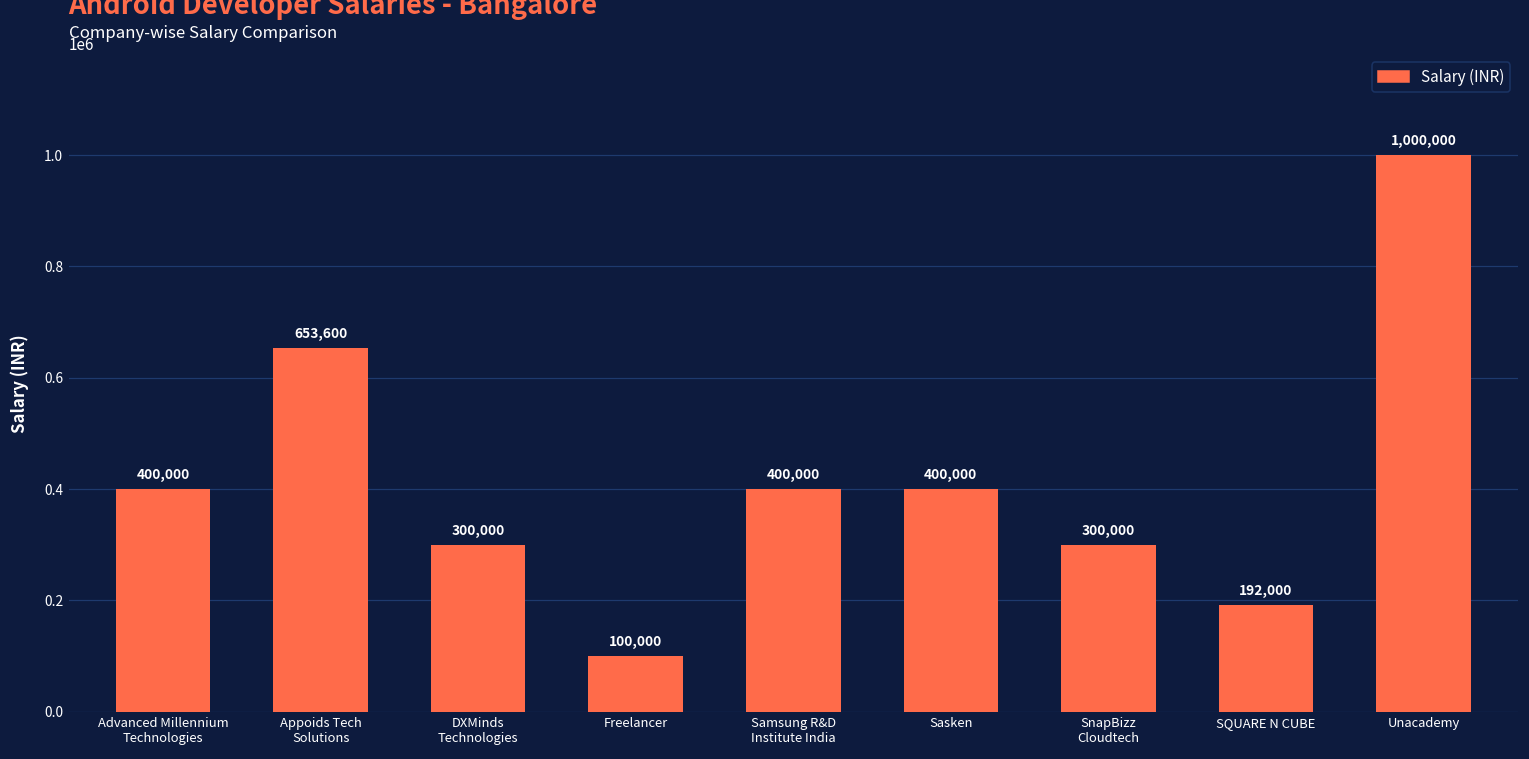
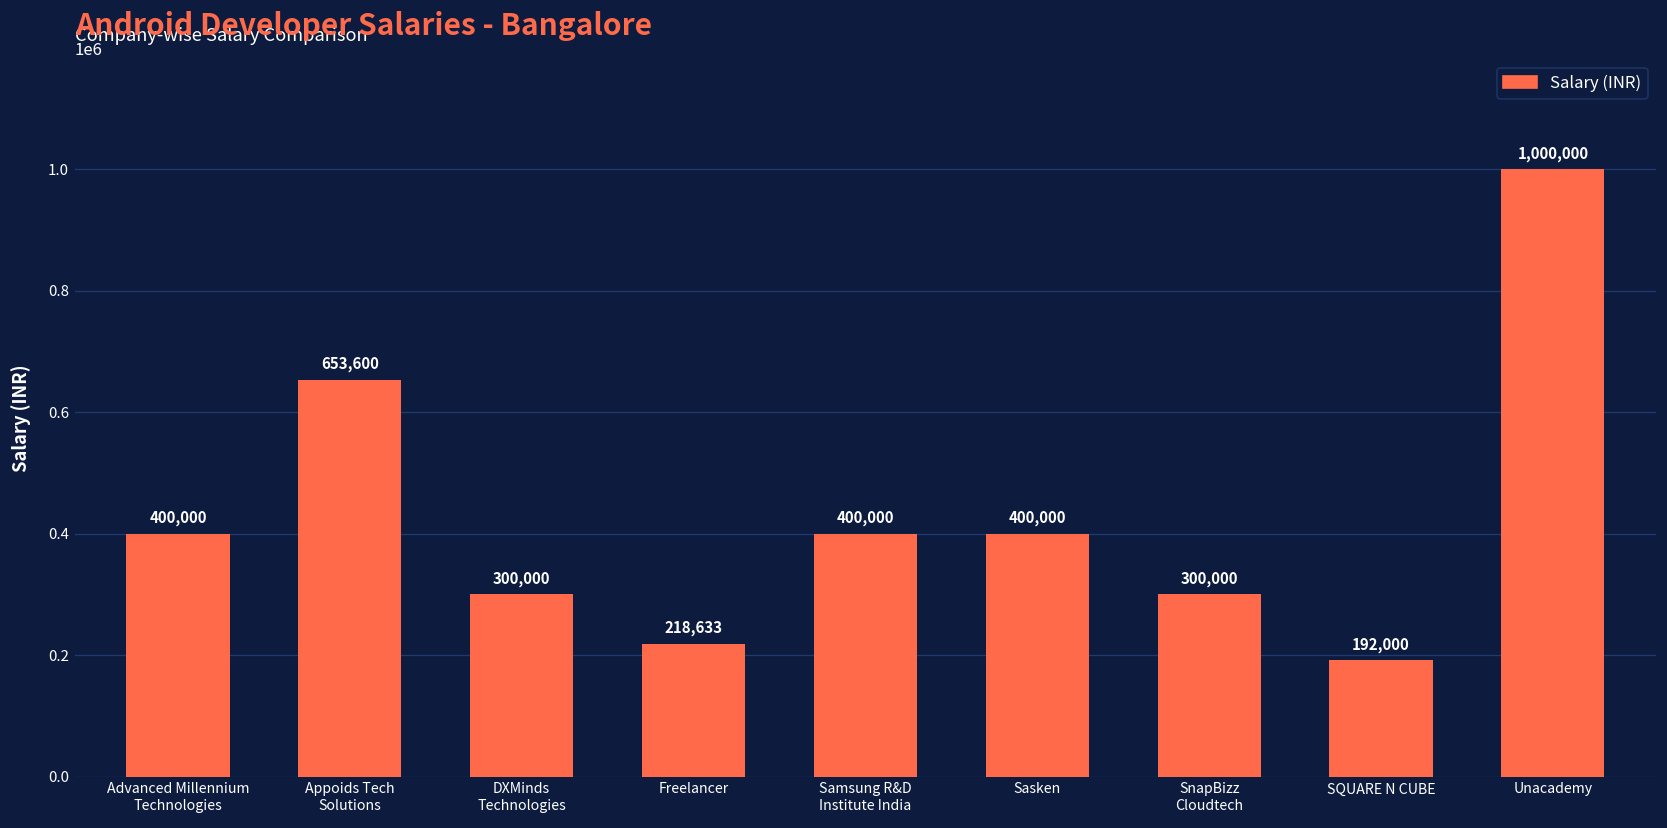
  {
    "Advanced Millennium Technologies": "400,000",
    "Appoids Tech Solutions": "653,600",
    "DXMinds Technologies": "300,000",
-   "Freelancer": "100,000",
+   "Freelancer": "218,633",
    "Samsung R&D Institute India": "400,000",
    "Sasken": "400,000",
    "SnapBizz Cloudtech": "300,000",
    "SQUARE N CUBE": "192,000",
    "Unacademy": "1,000,000"
  }
